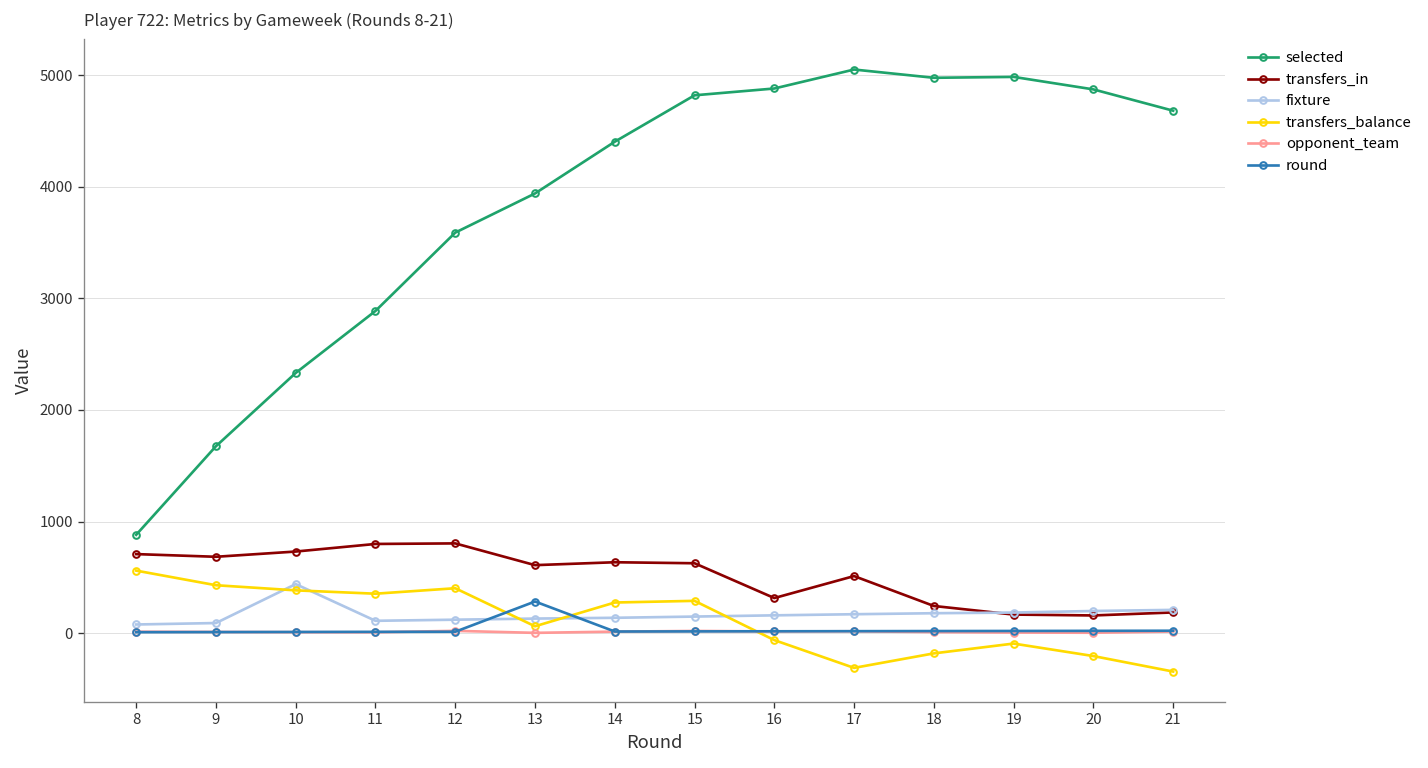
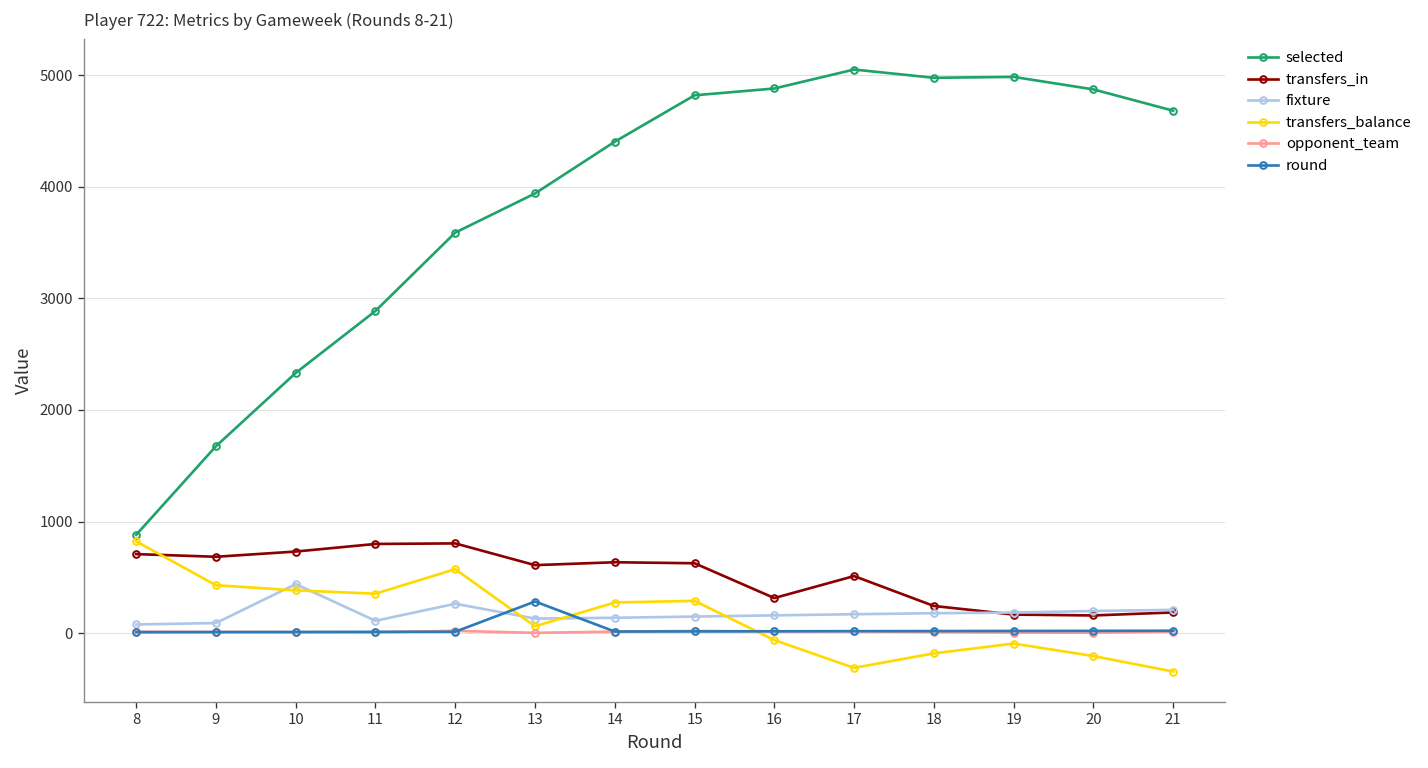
  {
    "selected": {
      "8": 900,
      "9": 1700,
      "10": 2300,
      "11": 2900,
      "12": 3600,
      "13": 3900,
      "14": 4400,
      "15": 4800,
      "16": 4900,
      "17": 5100,
      "18": 5000,
      "19": 5000,
      "20": 4900,
      "21": 4700
    },
    "transfers_in": {
      "8": 700,
      "9": 700,
      "10": 700,
      "11": 800,
      "12": 800,
      "13": 600,
      "14": 600,
      "15": 600,
      "16": 300,
      "17": 500,
      "18": 200,
      "20": 200
    },
    "fixture": {
      "8": 100,
      "9": 100,
      "10": 400,
      "11": 100,
-     "12": 100,
+     "12": 300,
      "13": 100,
      "14": 100,
      "15": 100,
      "16": 200,
      "17": 200,
      "18": 200,
      "20": 200
    },
    "transfers_balance": {
-     "8": 600,
+     "8": 800,
      "9": 400,
      "10": 400,
      "11": 400,
-     "12": 400,
+     "12": 600,
      "13": 100,
      "14": 300,
      "15": 300,
      "16": -100,
      "17": -300,
      "18": -200,
      "19": -100,
      "20": -200,
      "21": -300
    },
    "opponent_team": {
      "13": 0
    },
    "round": {
      "13": 300
    }
  }
